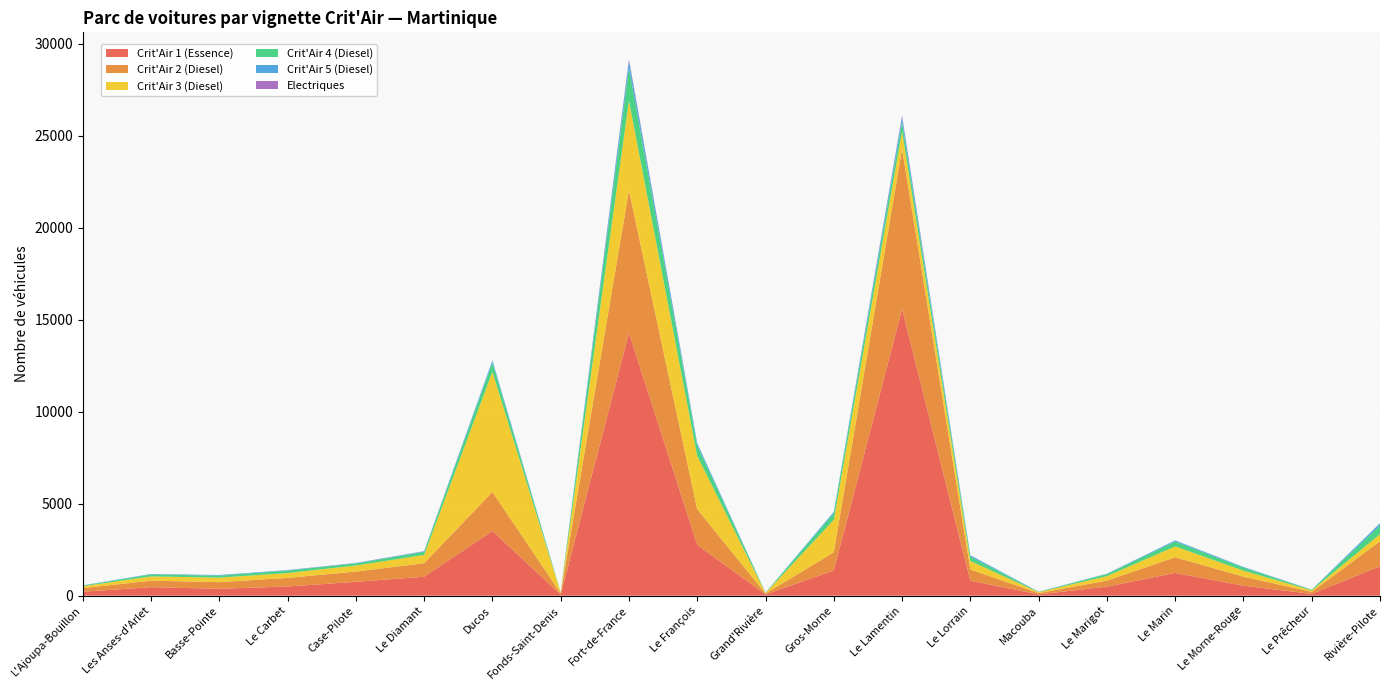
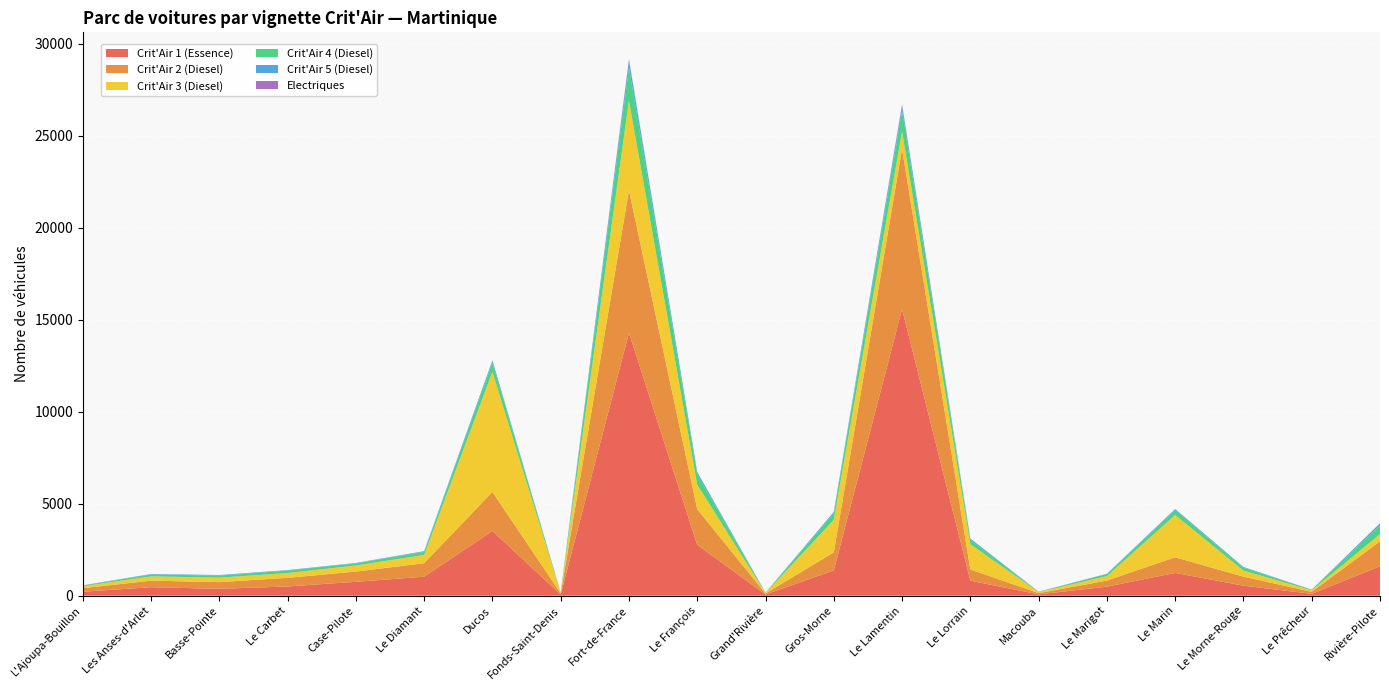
  {
    "Crit'Air 3 (Diesel)": {
      "Le Carbet": 300,
      "Le Diamant": 400,
      "Ducos": 6500,
      "Fort-de-France": 4900,
-     "Le François": 2900,
+     "Le François": 1300,
      "Gros-Morne": 1800,
      "Le Lamentin": 1000,
-     "Le Lorrain": 500,
-     "Le Marin": 600,
+     "Le Lorrain": 1400,
+     "Le Marin": 2300,
      "Le Morne-Rouge": 300,
      "Rivière-Pilote": 400
    },
    "Crit'Air 4 (Diesel)": {
      "Fort-de-France": 1800,
-     "Le Lamentin": 500
+     "Le Lamentin": 1100
    }
  }
